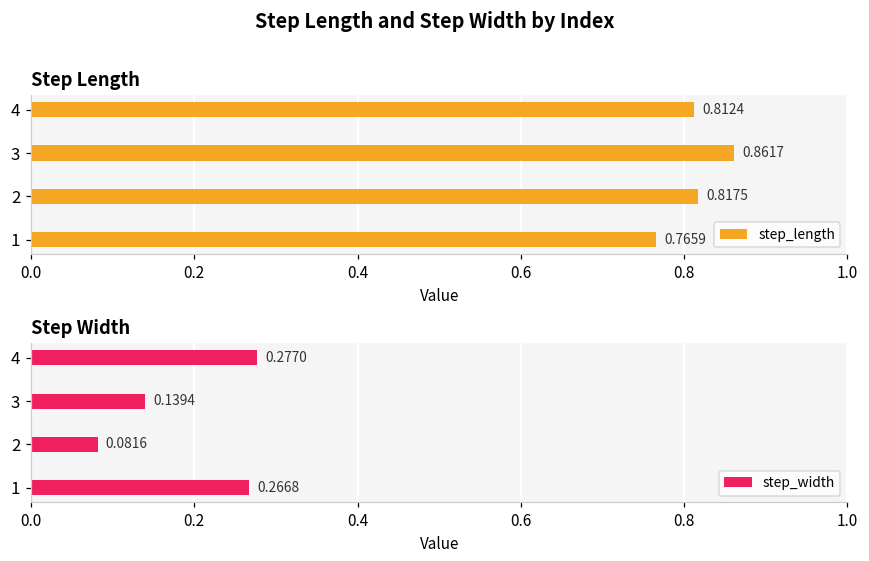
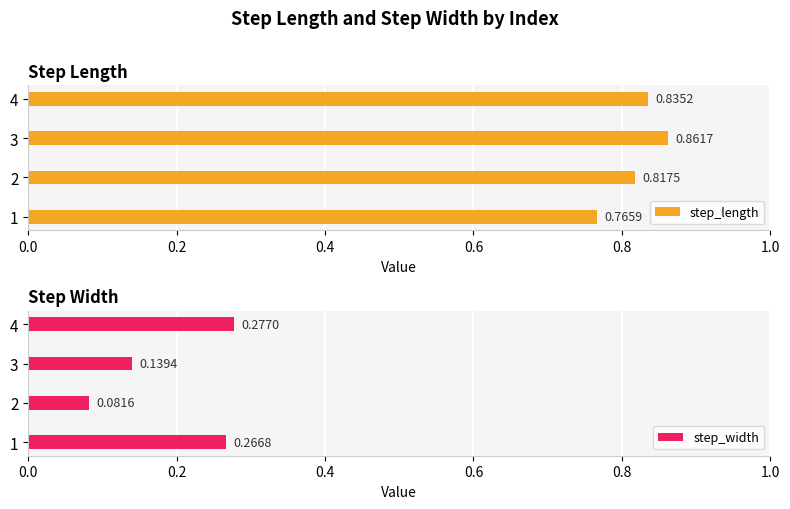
  {
    "Step Length": {
-     "4": 0.8124,
+     "4": 0.8352,
      "3": 0.8617,
      "2": 0.8175,
      "1": 0.7659
    },
    "Step Width": {
      "4": 0.2770,
      "3": 0.1394,
      "2": 0.0816,
      "1": 0.2668
    }
  }
